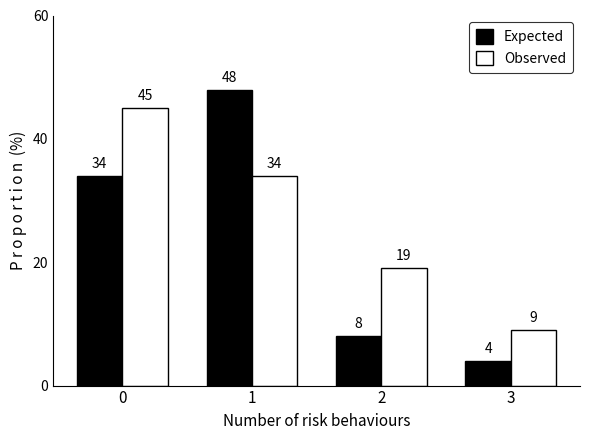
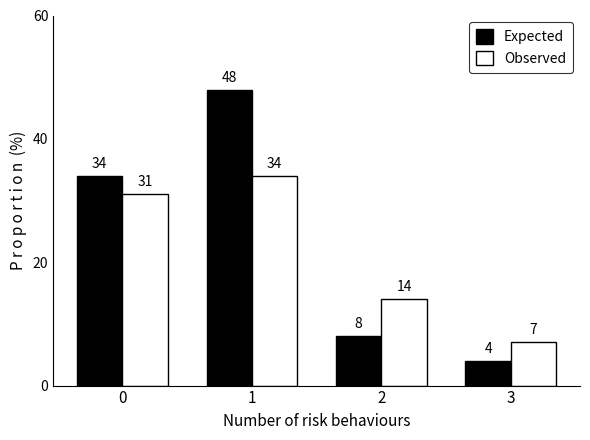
  {
    "Expected": {
      "0": 34,
      "1": 48,
      "2": 8,
      "3": 4
    },
    "Observed": {
-     "0": 45,
+     "0": 31,
      "1": 34,
-     "2": 19,
-     "3": 9
+     "2": 14,
+     "3": 7
    }
  }
